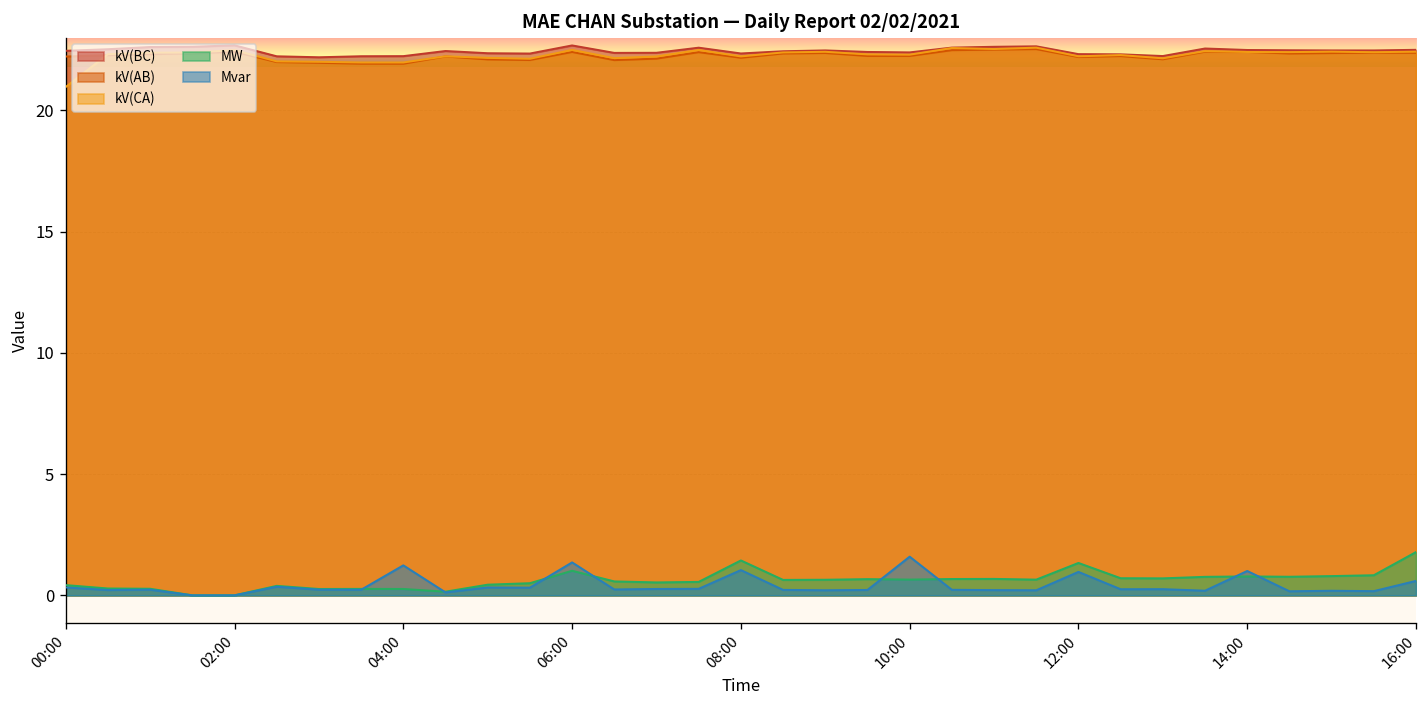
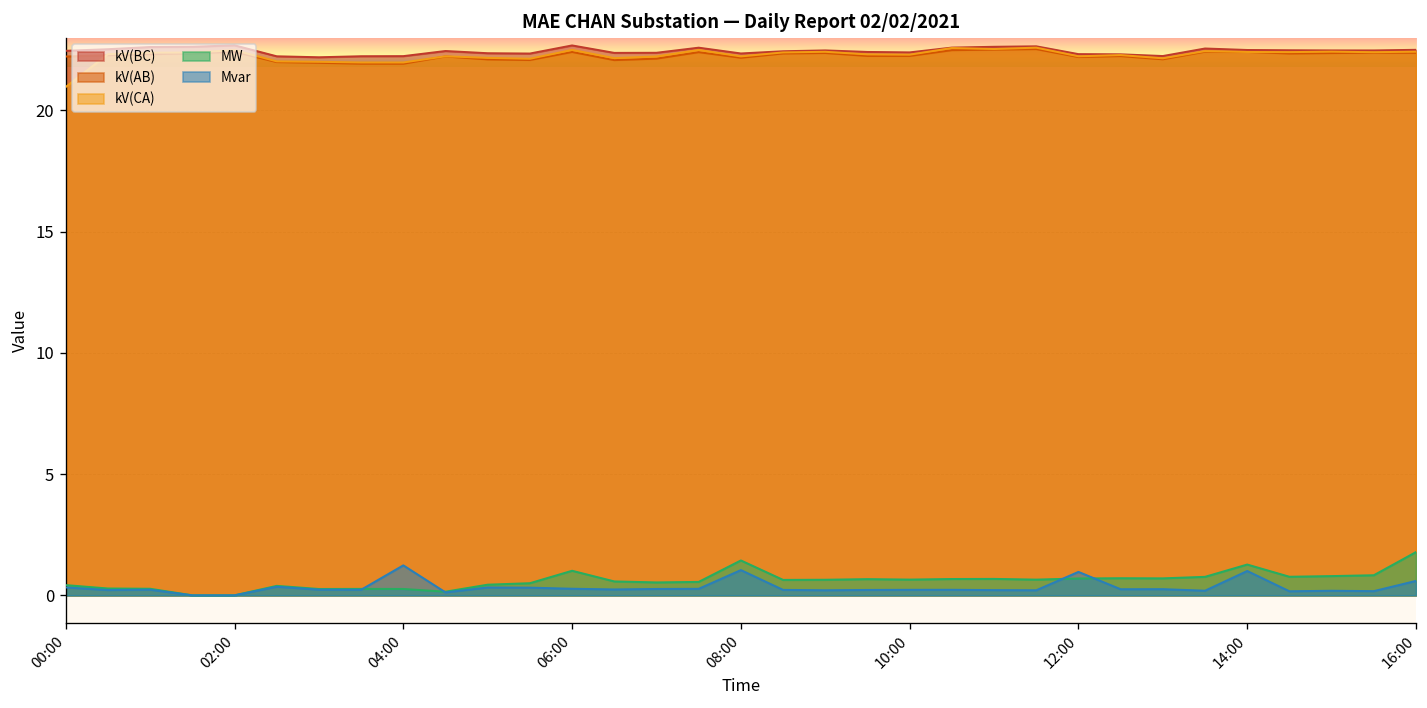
  {
    "kV(CA)": {
      "00:00": 21.0
    },
    "MW": {
      "04:00": 0.3,
      "06:00": 1.0,
      "08:00": 1.4,
      "10:00": 0.6,
-     "12:00": 1.3,
-     "14:00": 0.8,
+     "12:00": 0.7,
+     "14:00": 1.3,
      "16:00": 1.8
    },
    "Mvar": {
      "04:00": 1.2,
-     "06:00": 1.4,
+     "06:00": 0.3,
      "08:00": 1.0,
-     "10:00": 1.6,
+     "10:00": 0.2,
      "12:00": 1.0,
      "14:00": 1.0,
      "16:00": 0.6
    }
  }
